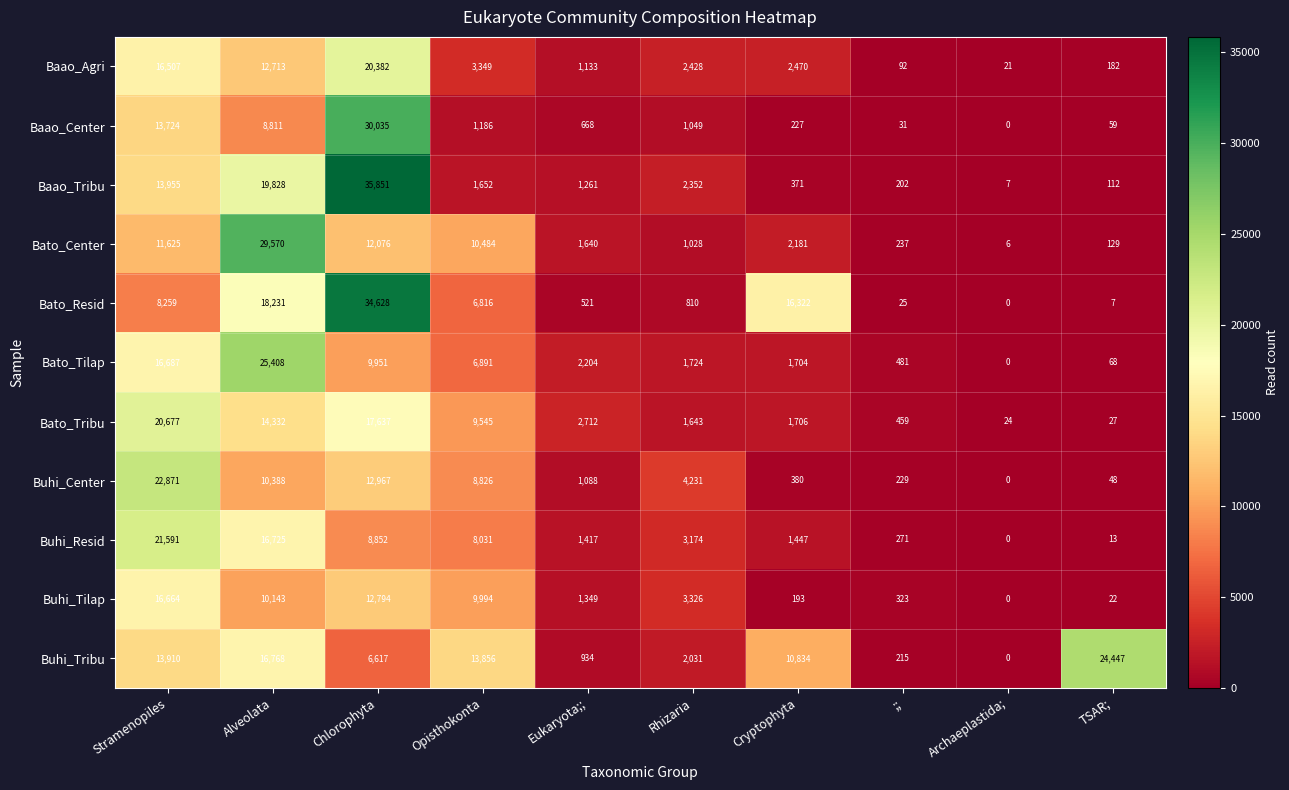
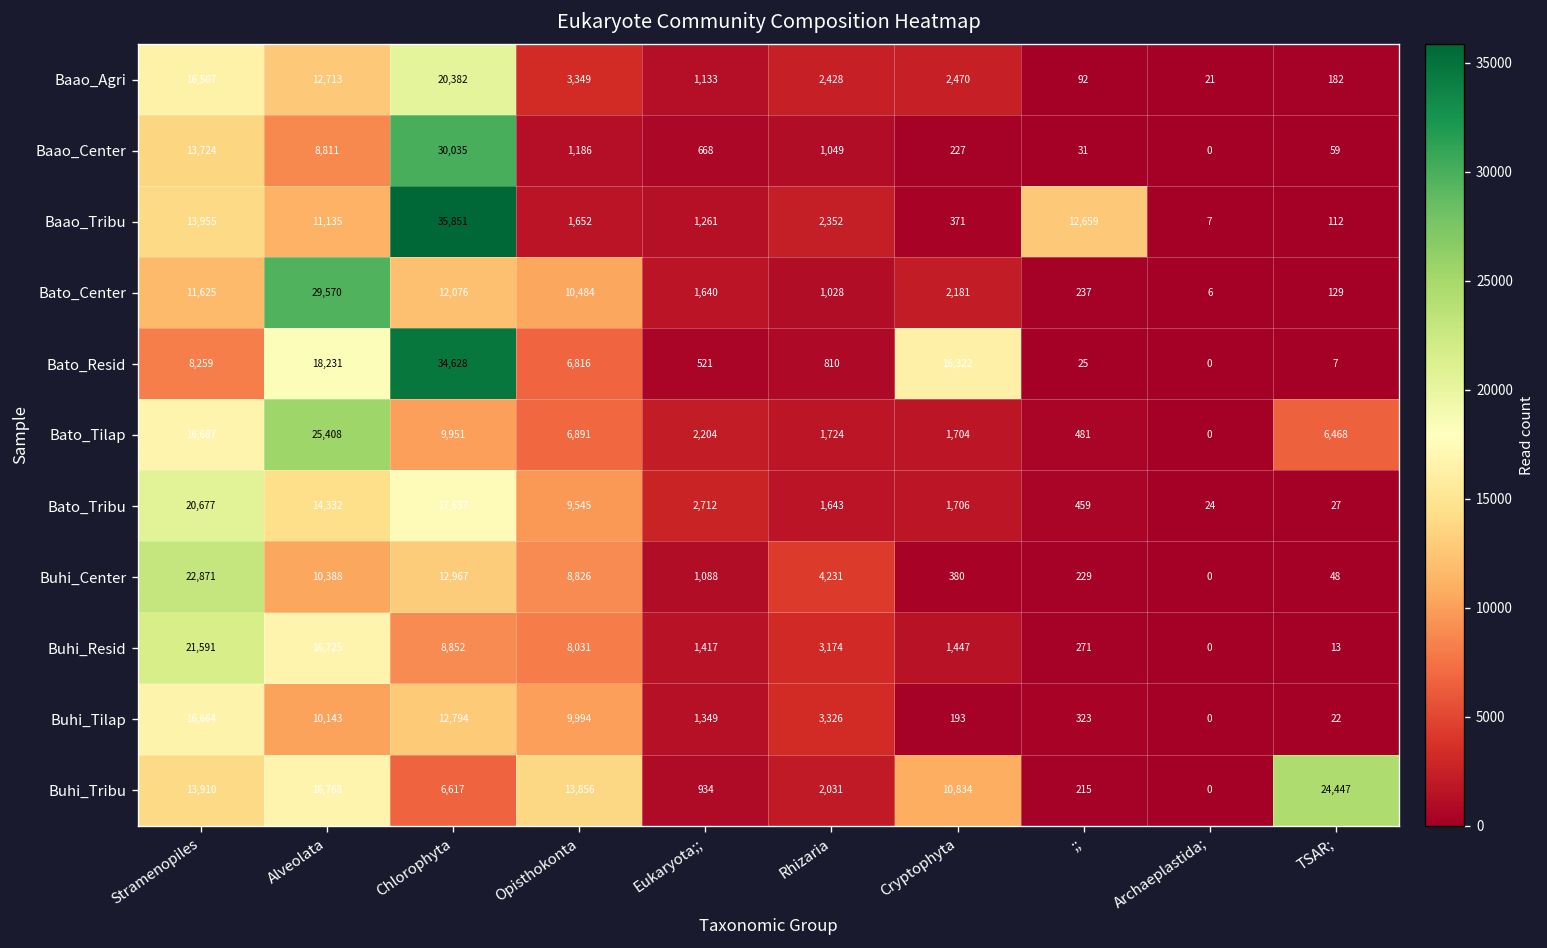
  {
    "Baao_Agri": {
      "Stramenopiles": "16,507",
      "Alveolata": "12,713",
      "Chlorophyta": "20,382",
      "Opisthokonta": "3,349",
      "Eukaryota;;": "1,133",
      "Rhizaria": "2,428",
      "Cryptophyta": "2,470",
      ";;": "92",
      "Archaeplastida;": "21",
      "TSAR;": "182"
    },
    "Baao_Center": {
      "Stramenopiles": "13,724",
      "Alveolata": "8,811",
      "Chlorophyta": "30,035",
      "Opisthokonta": "1,186",
      "Eukaryota;;": "668",
      "Rhizaria": "1,049",
      "Cryptophyta": "227",
      ";;": "31",
      "Archaeplastida;": "0",
      "TSAR;": "59"
    },
    "Baao_Tribu": {
      "Stramenopiles": "13,955",
-     "Alveolata": "19,828",
+     "Alveolata": "11,135",
      "Chlorophyta": "35,851",
      "Opisthokonta": "1,652",
      "Eukaryota;;": "1,261",
      "Rhizaria": "2,352",
      "Cryptophyta": "371",
-     ";;": "202",
+     ";;": "12,659",
      "Archaeplastida;": "7",
      "TSAR;": "112"
    },
    "Bato_Center": {
      "Stramenopiles": "11,625",
      "Alveolata": "29,570",
      "Chlorophyta": "12,076",
      "Opisthokonta": "10,484",
      "Eukaryota;;": "1,640",
      "Rhizaria": "1,028",
      "Cryptophyta": "2,181",
      ";;": "237",
      "Archaeplastida;": "6",
      "TSAR;": "129"
    },
    "Bato_Resid": {
      "Stramenopiles": "8,259",
      "Alveolata": "18,231",
      "Chlorophyta": "34,628",
      "Opisthokonta": "6,816",
      "Eukaryota;;": "521",
      "Rhizaria": "810",
      "Cryptophyta": "16,322",
      ";;": "25",
      "Archaeplastida;": "0",
      "TSAR;": "7"
    },
    "Bato_Tilap": {
      "Stramenopiles": "16,687",
      "Alveolata": "25,408",
      "Chlorophyta": "9,951",
      "Opisthokonta": "6,891",
      "Eukaryota;;": "2,204",
      "Rhizaria": "1,724",
      "Cryptophyta": "1,704",
      ";;": "481",
      "Archaeplastida;": "0",
-     "TSAR;": "68"
+     "TSAR;": "6,468"
    },
    "Bato_Tribu": {
      "Stramenopiles": "20,677",
      "Alveolata": "14,332",
      "Chlorophyta": "17,637",
      "Opisthokonta": "9,545",
      "Eukaryota;;": "2,712",
      "Rhizaria": "1,643",
      "Cryptophyta": "1,706",
      ";;": "459",
      "Archaeplastida;": "24",
      "TSAR;": "27"
    },
    "Buhi_Center": {
      "Stramenopiles": "22,871",
      "Alveolata": "10,388",
      "Chlorophyta": "12,967",
      "Opisthokonta": "8,826",
      "Eukaryota;;": "1,088",
      "Rhizaria": "4,231",
      "Cryptophyta": "380",
      ";;": "229",
      "Archaeplastida;": "0",
      "TSAR;": "48"
    },
    "Buhi_Resid": {
      "Stramenopiles": "21,591",
      "Alveolata": "16,725",
      "Chlorophyta": "8,852",
      "Opisthokonta": "8,031",
      "Eukaryota;;": "1,417",
      "Rhizaria": "3,174",
      "Cryptophyta": "1,447",
      ";;": "271",
      "Archaeplastida;": "0",
      "TSAR;": "13"
    },
    "Buhi_Tilap": {
      "Stramenopiles": "16,664",
      "Alveolata": "10,143",
      "Chlorophyta": "12,794",
      "Opisthokonta": "9,994",
      "Eukaryota;;": "1,349",
      "Rhizaria": "3,326",
      "Cryptophyta": "193",
      ";;": "323",
      "Archaeplastida;": "0",
      "TSAR;": "22"
    },
    "Buhi_Tribu": {
      "Stramenopiles": "13,910",
      "Alveolata": "16,768",
      "Chlorophyta": "6,617",
      "Opisthokonta": "13,856",
      "Eukaryota;;": "934",
      "Rhizaria": "2,031",
      "Cryptophyta": "10,834",
      ";;": "215",
      "Archaeplastida;": "0",
      "TSAR;": "24,447"
    }
  }
